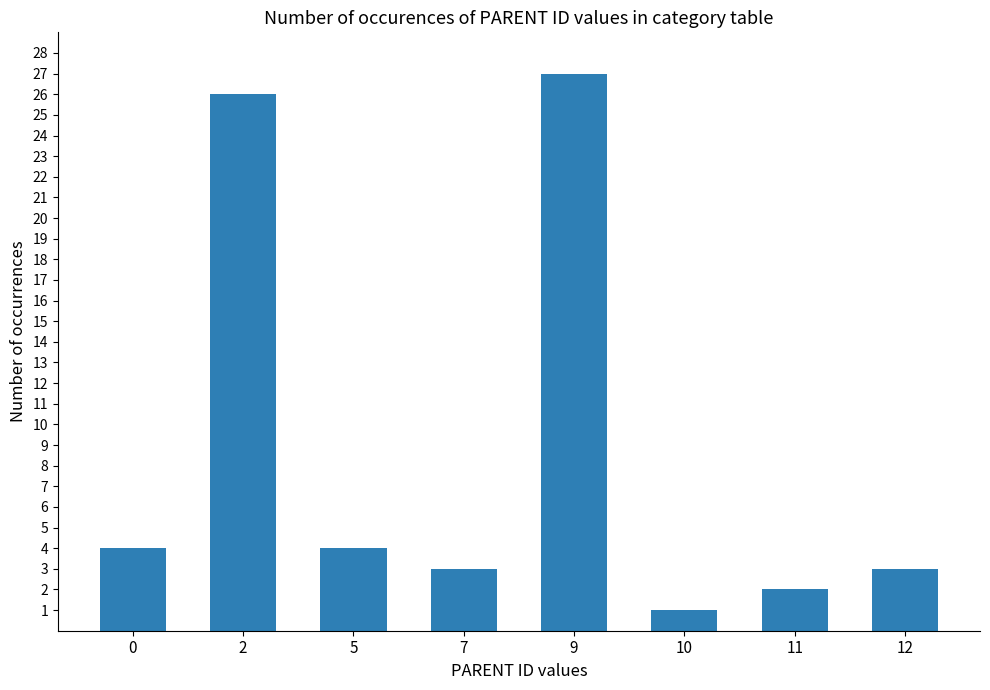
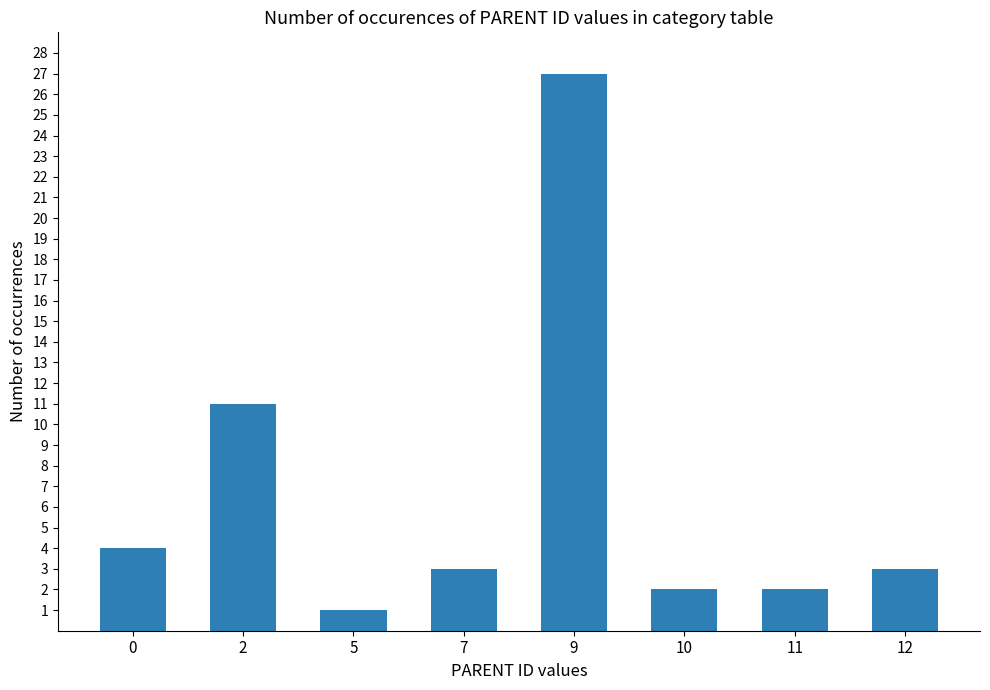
  {
    "0": 4,
-   "2": 26,
-   "5": 4,
+   "2": 11,
+   "5": 1,
    "7": 3,
    "9": 27,
-   "10": 1,
+   "10": 2,
    "11": 2,
    "12": 3
  }
